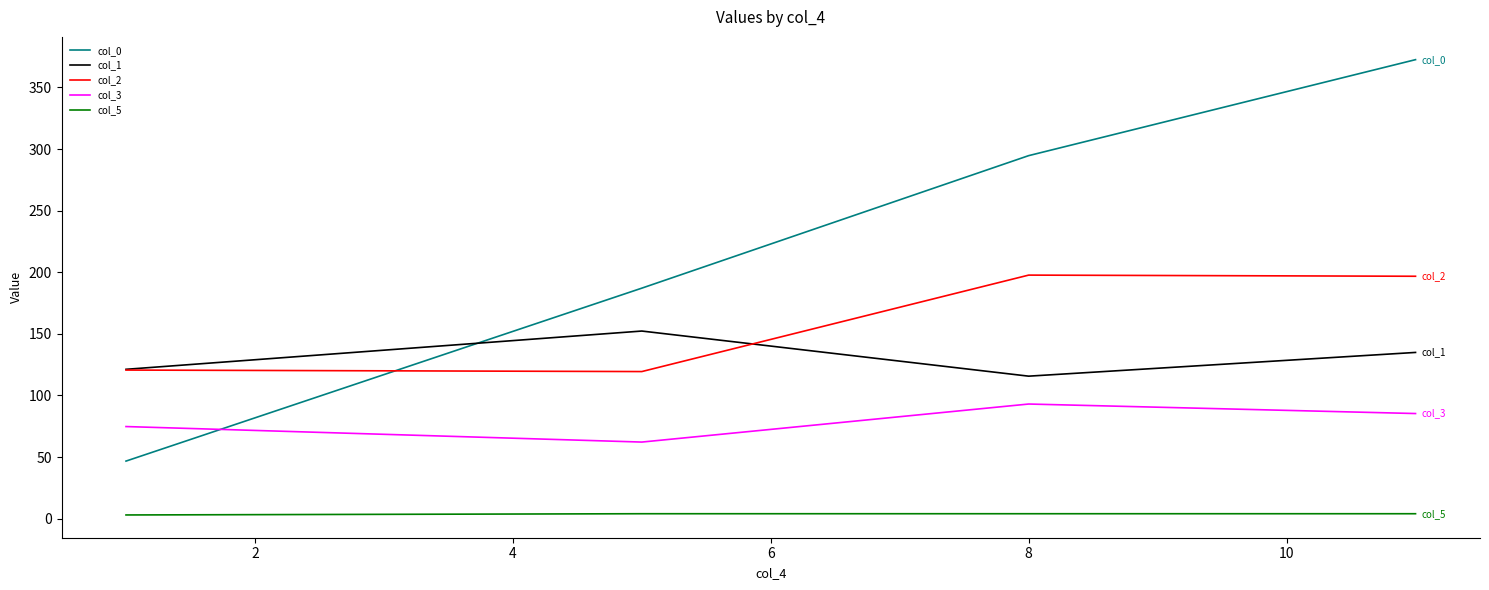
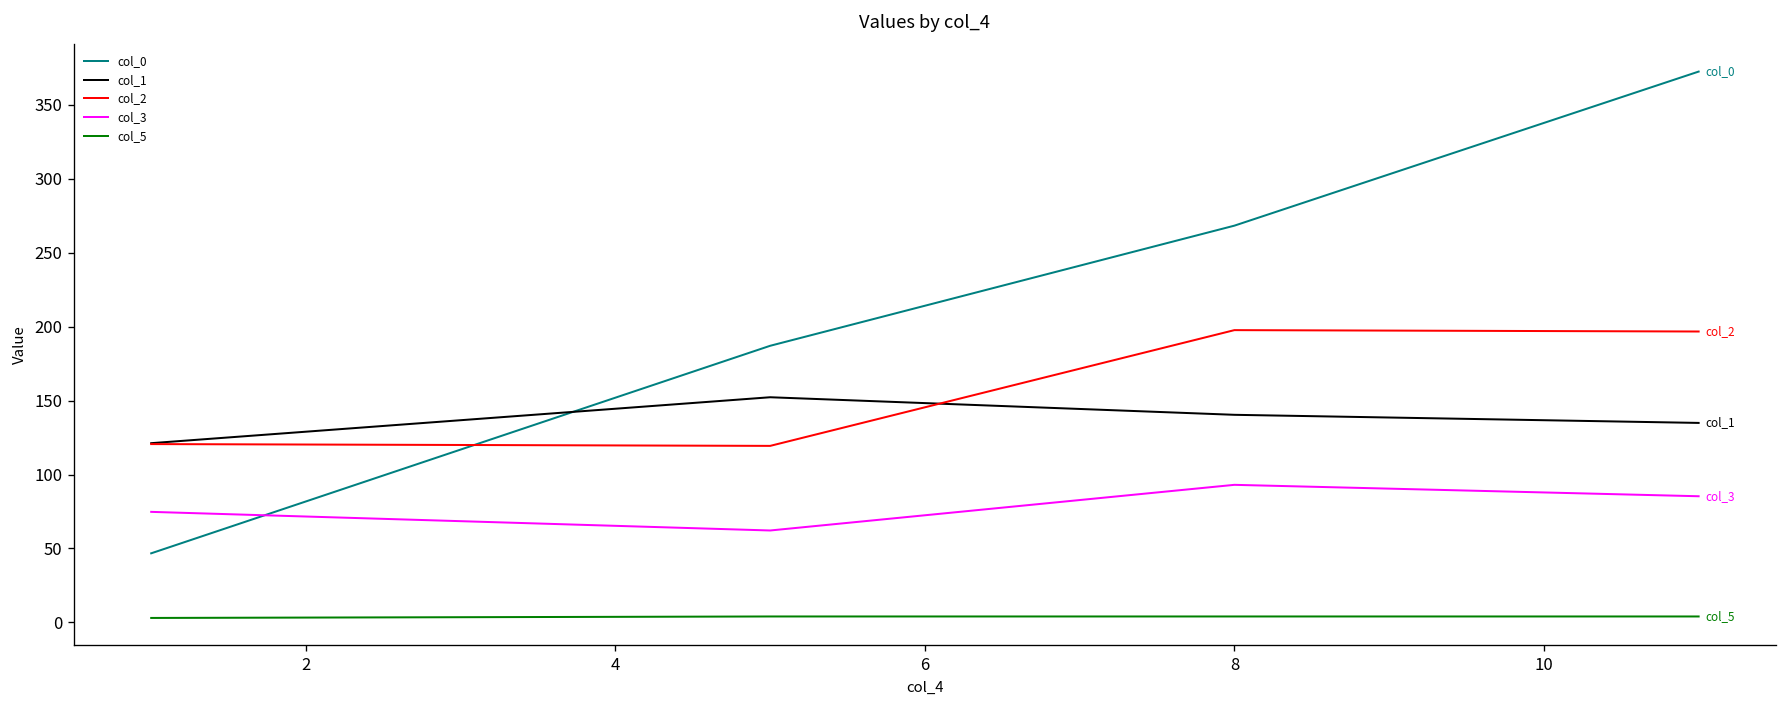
  {
    "col_0": {
-     "8": 295
+     "8": 268
    },
    "col_1": {
-     "8": 116
+     "8": 140
    },
    "col_2": {
      "8": 198
    },
    "col_3": {
      "8": 93
    },
    "col_5": {
      "8": 4
    }
  }
